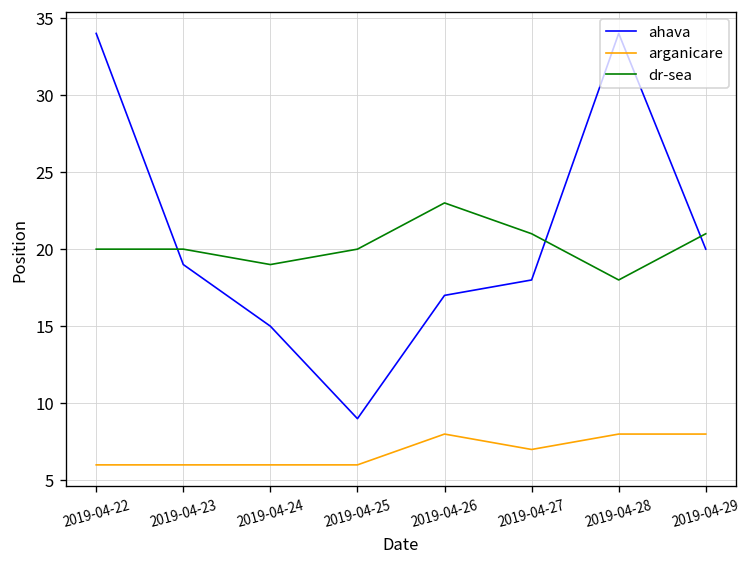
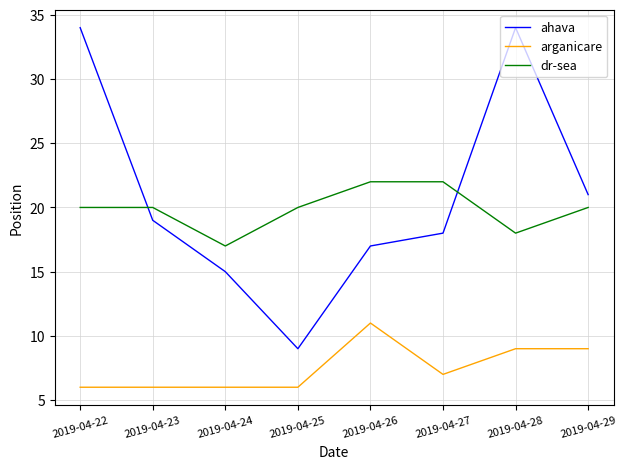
  {
    "ahava": {
      "2019-04-22": 34,
      "2019-04-23": 19,
      "2019-04-24": 15,
      "2019-04-25": 9,
      "2019-04-26": 17,
      "2019-04-27": 18,
-     "2019-04-29": 20
+     "2019-04-29": 21
    },
    "arganicare": {
      "2019-04-22": 6,
      "2019-04-23": 6,
      "2019-04-24": 6,
      "2019-04-25": 6,
-     "2019-04-26": 8,
+     "2019-04-26": 11,
      "2019-04-27": 7,
-     "2019-04-28": 8,
-     "2019-04-29": 8
+     "2019-04-28": 9,
+     "2019-04-29": 9
    },
    "dr-sea": {
      "2019-04-22": 20,
      "2019-04-23": 20,
-     "2019-04-24": 19,
+     "2019-04-24": 17,
      "2019-04-25": 20,
-     "2019-04-26": 23,
-     "2019-04-27": 21,
+     "2019-04-26": 22,
+     "2019-04-27": 22,
      "2019-04-28": 18,
-     "2019-04-29": 21
+     "2019-04-29": 20
    }
  }
